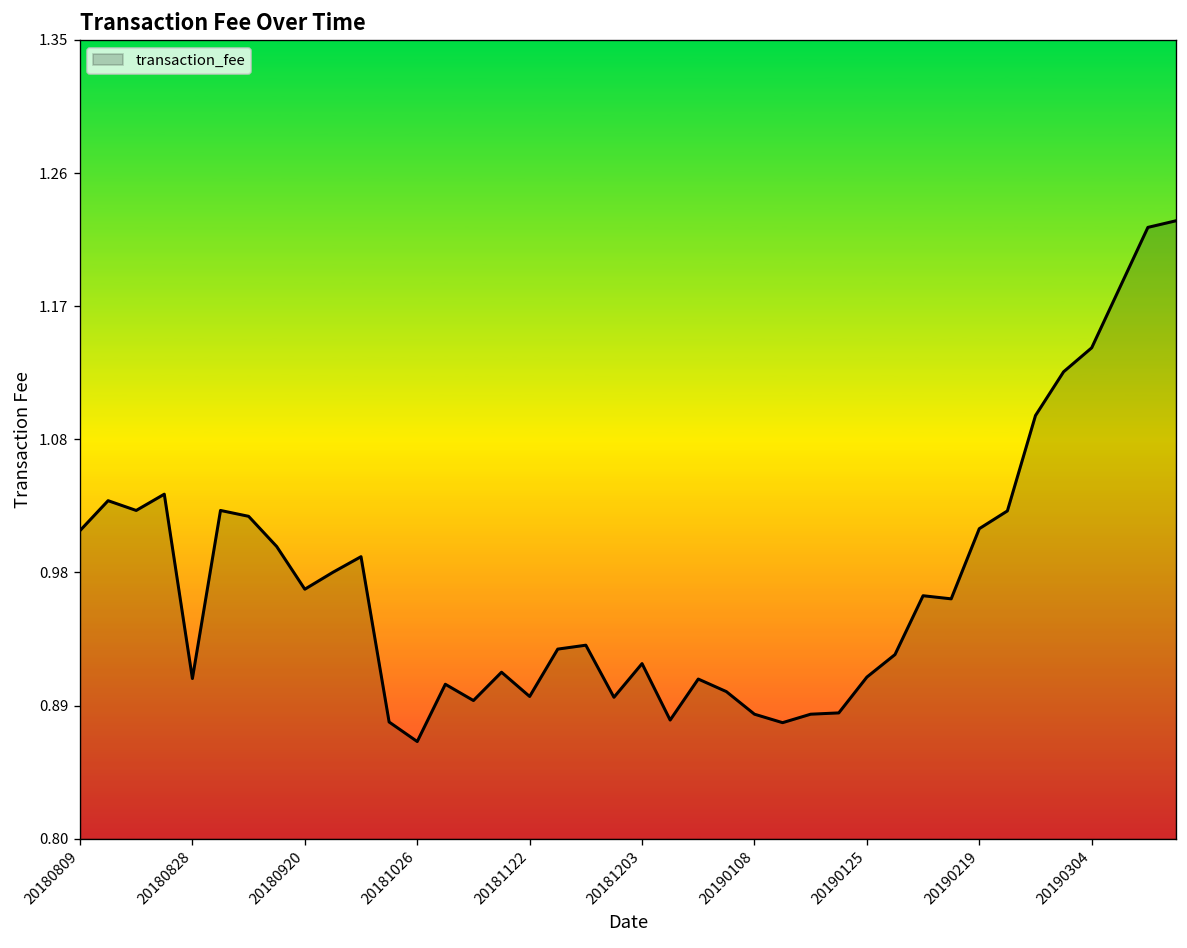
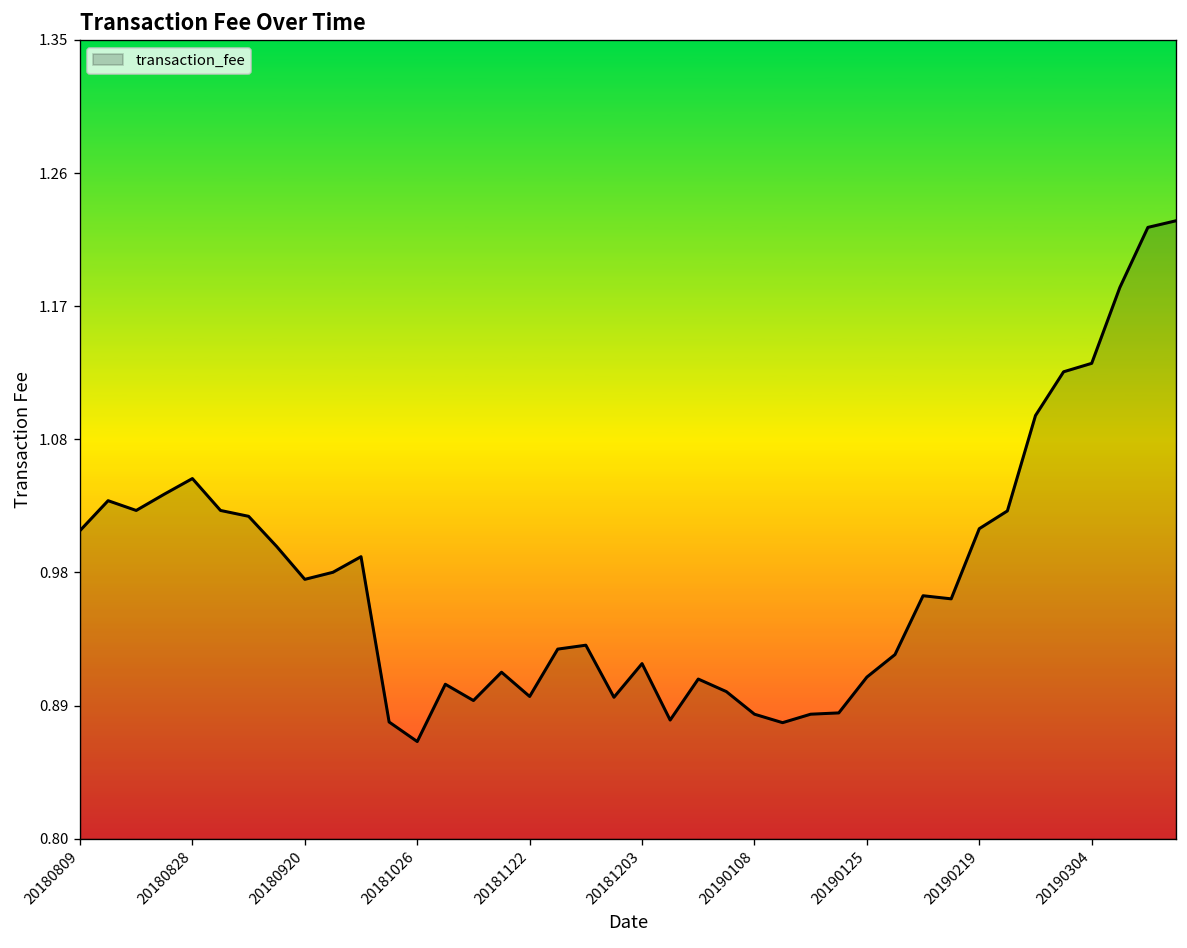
  {
    "20180809": 1.012,
-   "20180828": 0.910,
-   "20180920": 0.972,
+   "20180828": 1.048,
+   "20180920": 0.979,
    "20181026": 0.867,
    "20181122": 0.898,
    "20181203": 0.921,
    "20190108": 0.886,
    "20190125": 0.911,
    "20190219": 1.013,
-   "20190304": 1.138
+   "20190304": 1.127
  }
